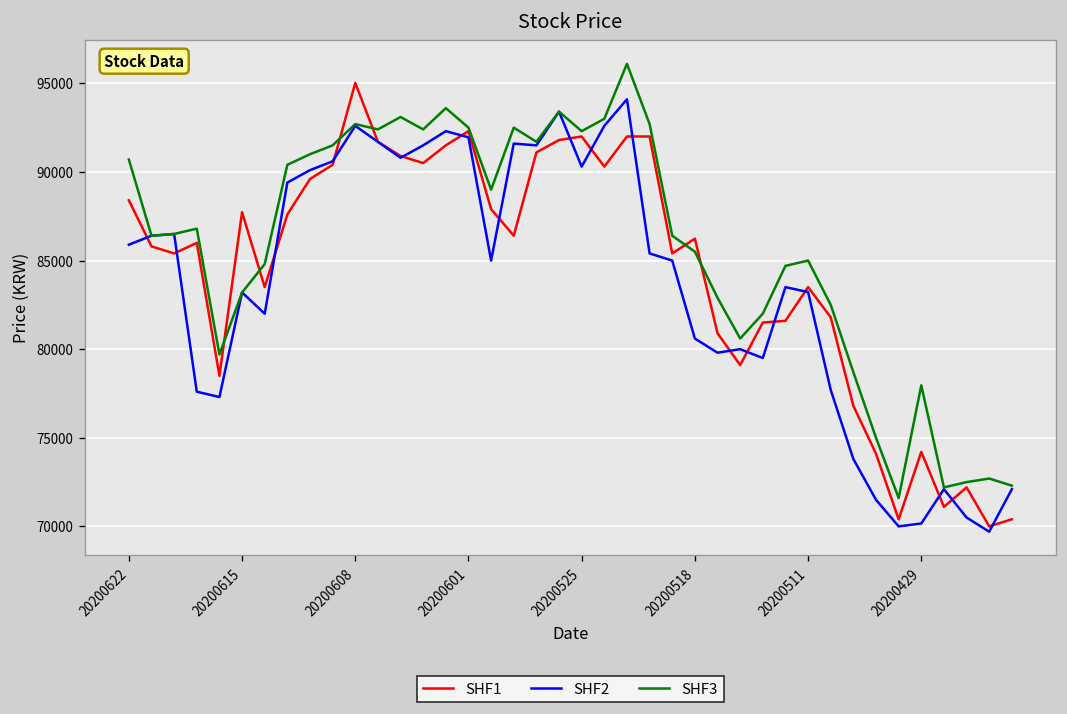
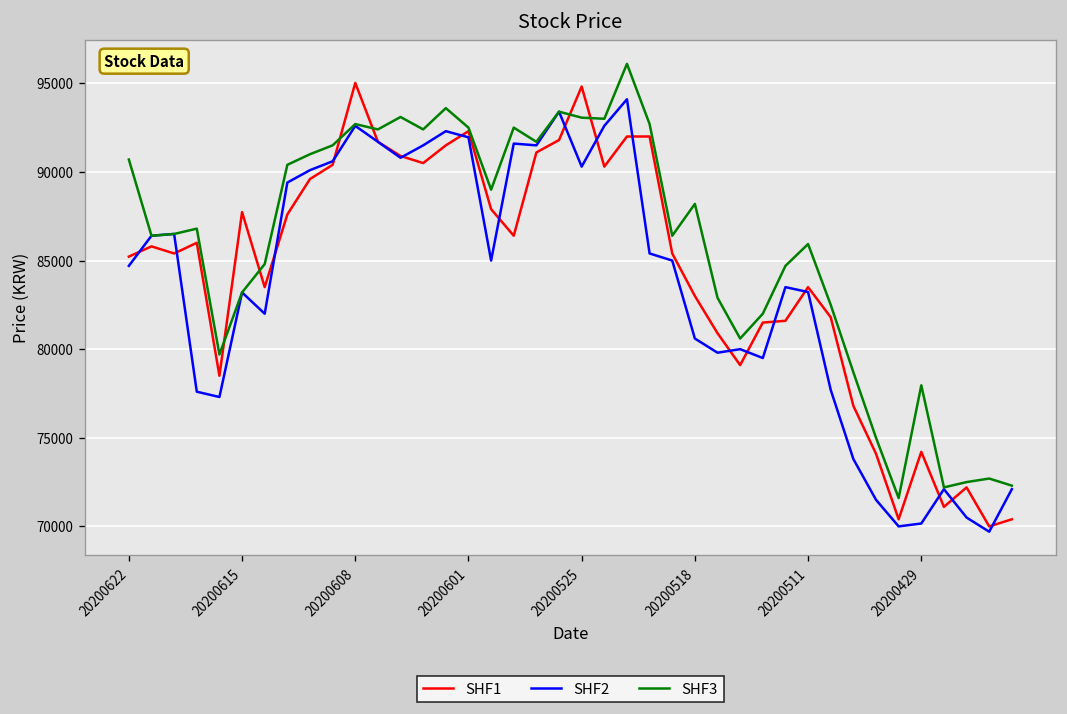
  {
    "SHF1": {
-     "20200622": 88400,
+     "20200622": 85200,
      "20200615": 87700,
      "20200608": 95000,
      "20200601": 92300,
-     "20200525": 92000,
-     "20200518": 86200,
+     "20200525": 94800,
+     "20200518": 83000,
      "20200511": 83500,
      "20200429": 74200
    },
    "SHF2": {
-     "20200622": 85900,
+     "20200622": 84700,
      "20200601": 92000,
      "20200525": 90300,
      "20200518": 80600,
      "20200511": 83200,
      "20200429": 70200
    },
    "SHF3": {
      "20200622": 90700,
      "20200601": 92500,
-     "20200525": 92300,
-     "20200518": 85500,
-     "20200511": 85000,
+     "20200525": 93100,
+     "20200518": 88200,
+     "20200511": 85900,
      "20200429": 78000
    }
  }
